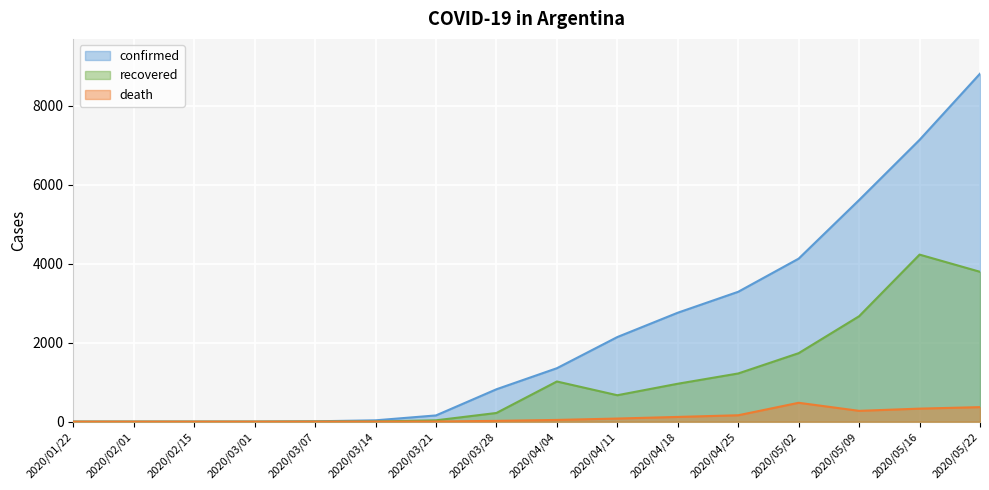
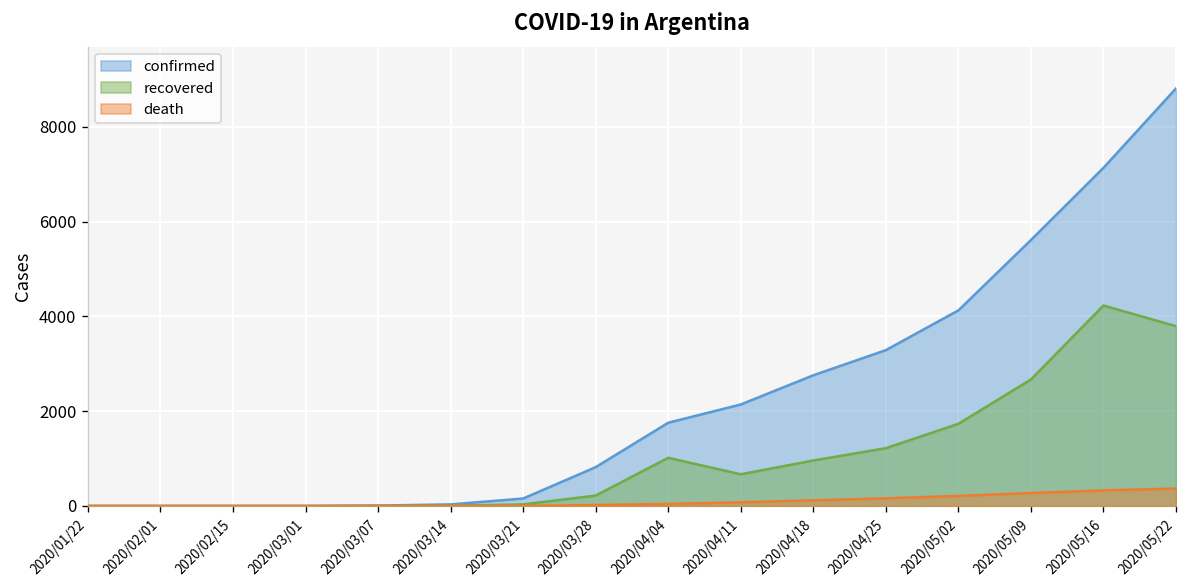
  {
    "confirmed": {
      "2020/03/21": 200,
      "2020/03/28": 800,
-     "2020/04/04": 1400,
+     "2020/04/04": 1800,
      "2020/04/11": 2100,
      "2020/04/18": 2800,
      "2020/04/25": 3300,
      "2020/05/02": 4100,
      "2020/05/09": 5600,
      "2020/05/16": 7100,
      "2020/05/22": 8800
    },
    "recovered": {
      "2020/03/28": 200,
      "2020/04/04": 1000,
      "2020/04/11": 700,
      "2020/04/18": 1000,
      "2020/04/25": 1200,
      "2020/05/02": 1700,
      "2020/05/09": 2700,
      "2020/05/16": 4200,
      "2020/05/22": 3800
    },
    "death": {
      "2020/03/28": 0,
      "2020/04/04": 0,
      "2020/04/11": 100,
      "2020/04/18": 100,
      "2020/04/25": 200,
-     "2020/05/02": 500,
+     "2020/05/02": 200,
      "2020/05/09": 300,
      "2020/05/16": 300,
      "2020/05/22": 400
    }
  }
